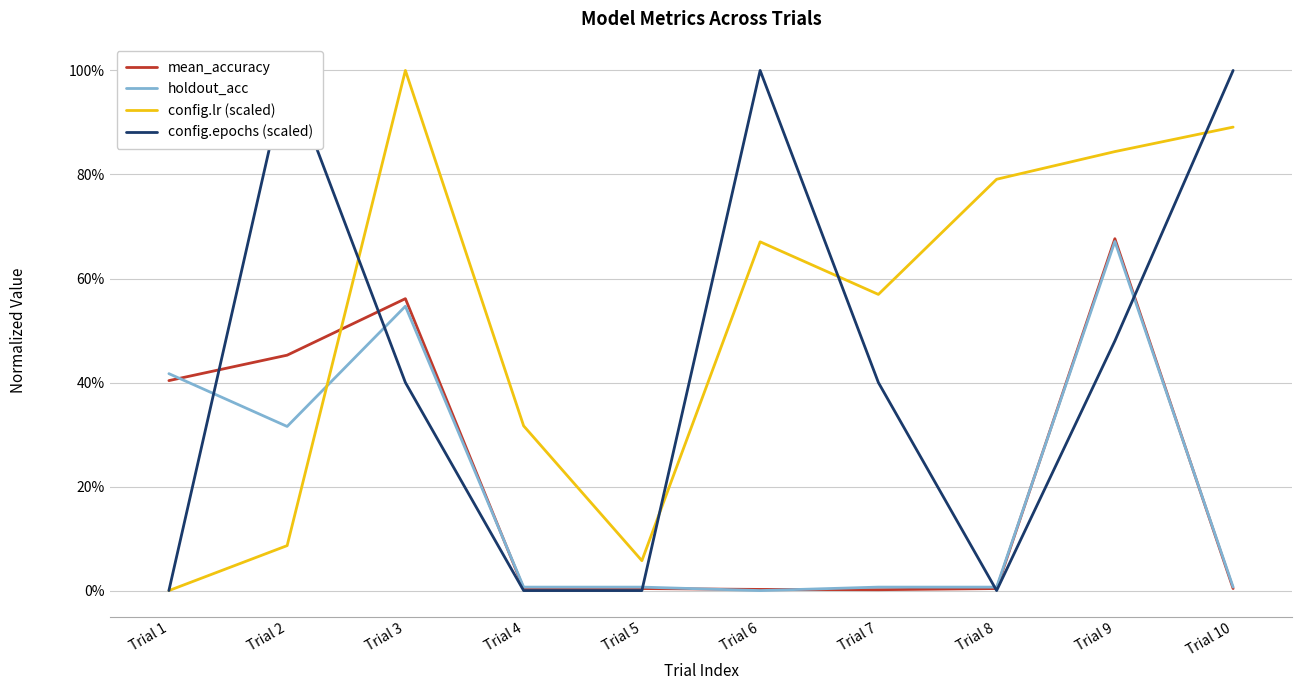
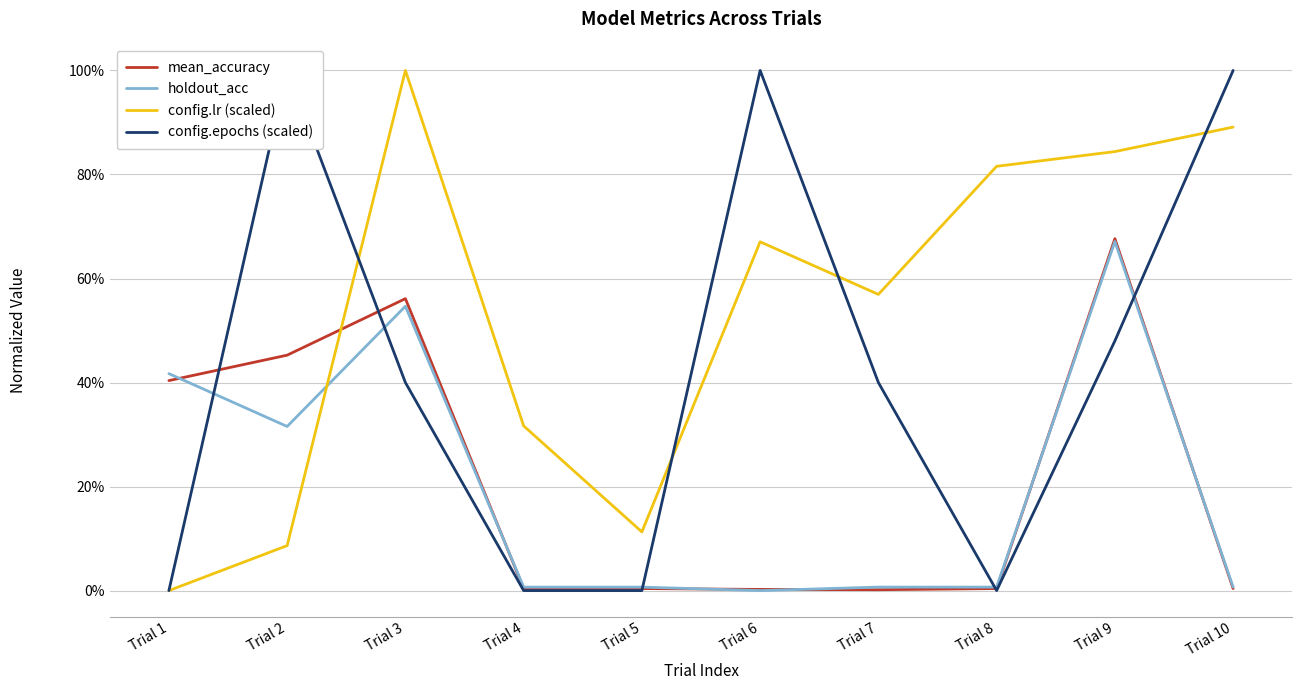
  {
    "mean_accuracy": {
      "Trial 1": "40%",
      "Trial 2": "45%",
      "Trial 3": "56%",
      "Trial 7": "0%",
      "Trial 9": "68%"
    },
    "holdout_acc": {
      "Trial 1": "42%",
      "Trial 2": "32%",
      "Trial 3": "55%",
      "Trial 7": "1%",
      "Trial 9": "67%"
    },
    "config.lr (scaled)": {
      "Trial 2": "9%",
      "Trial 3": "100%",
      "Trial 4": "32%",
-     "Trial 5": "6%",
+     "Trial 5": "11%",
      "Trial 6": "67%",
      "Trial 7": "57%",
-     "Trial 8": "79%",
+     "Trial 8": "82%",
      "Trial 9": "84%",
      "Trial 10": "89%"
    },
    "config.epochs (scaled)": {
      "Trial 3": "40%",
      "Trial 6": "100%",
      "Trial 7": "40%",
      "Trial 9": "48%",
      "Trial 10": "100%"
    }
  }
